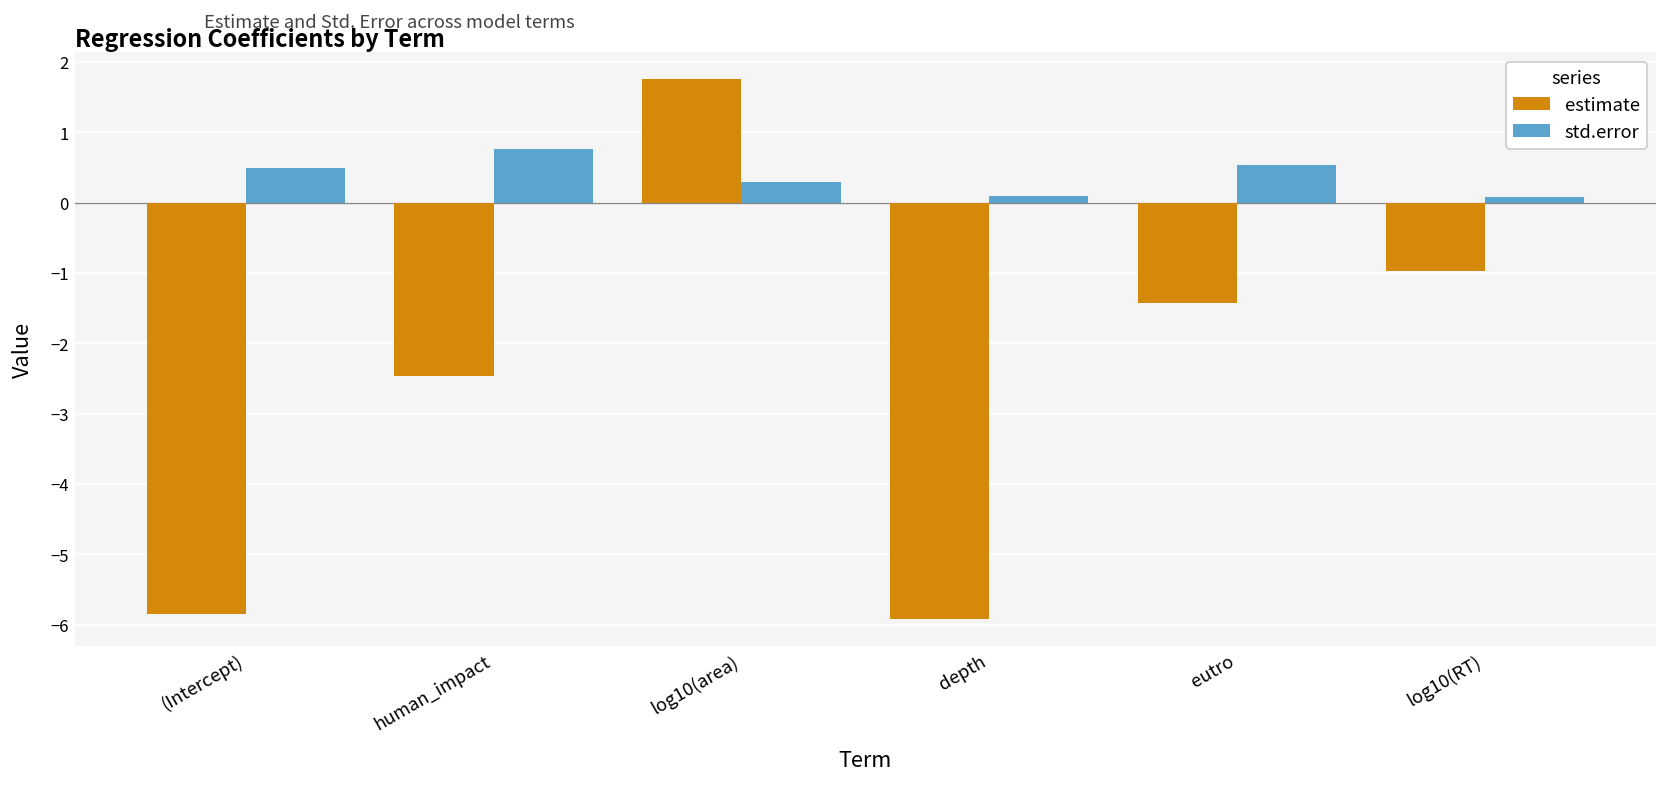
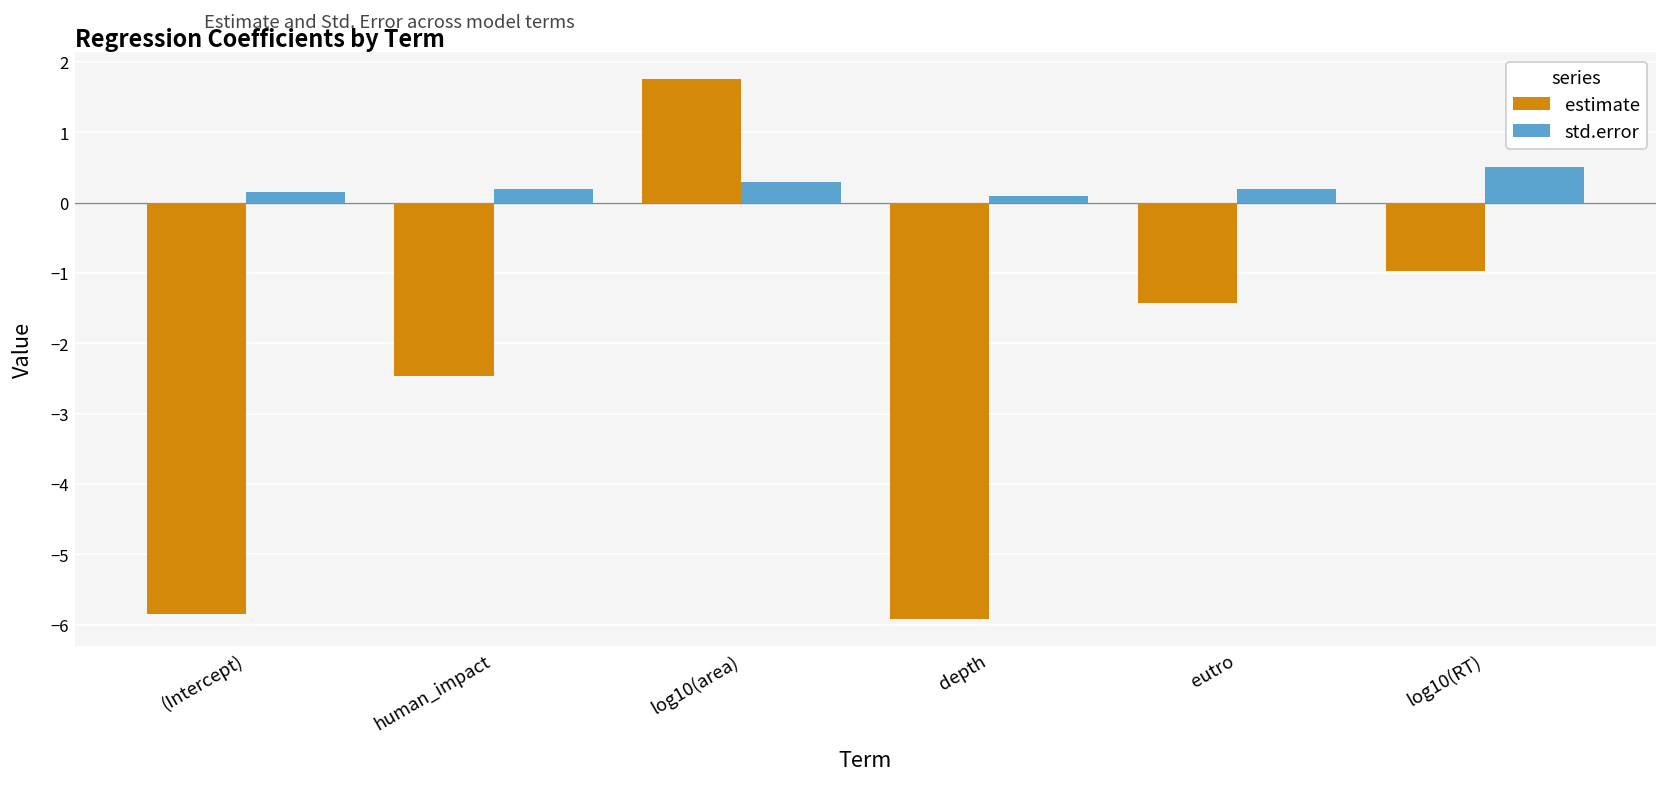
  {
    "estimate": {
      "(Intercept)": -5.9,
      "human_impact": -2.5,
      "log10(area)": 1.7,
      "depth": -5.9,
      "eutro": -1.4,
      "log10(RT)": -1.0
    },
    "std.error": {
-     "(Intercept)": 0.5,
-     "human_impact": 0.8,
+     "(Intercept)": 0.1,
+     "human_impact": 0.2,
      "log10(area)": 0.3,
      "depth": 0.1,
-     "eutro": 0.5,
-     "log10(RT)": 0.1
+     "eutro": 0.2,
+     "log10(RT)": 0.5
    }
  }
